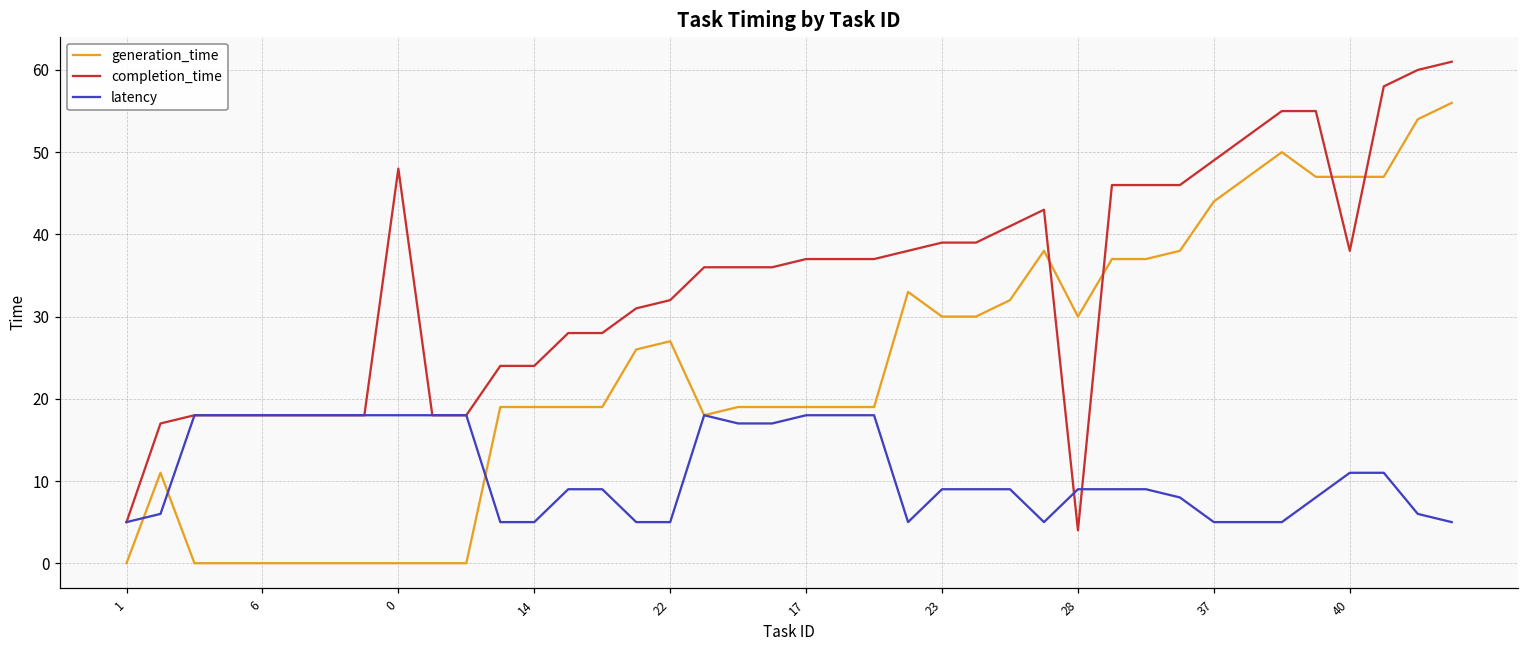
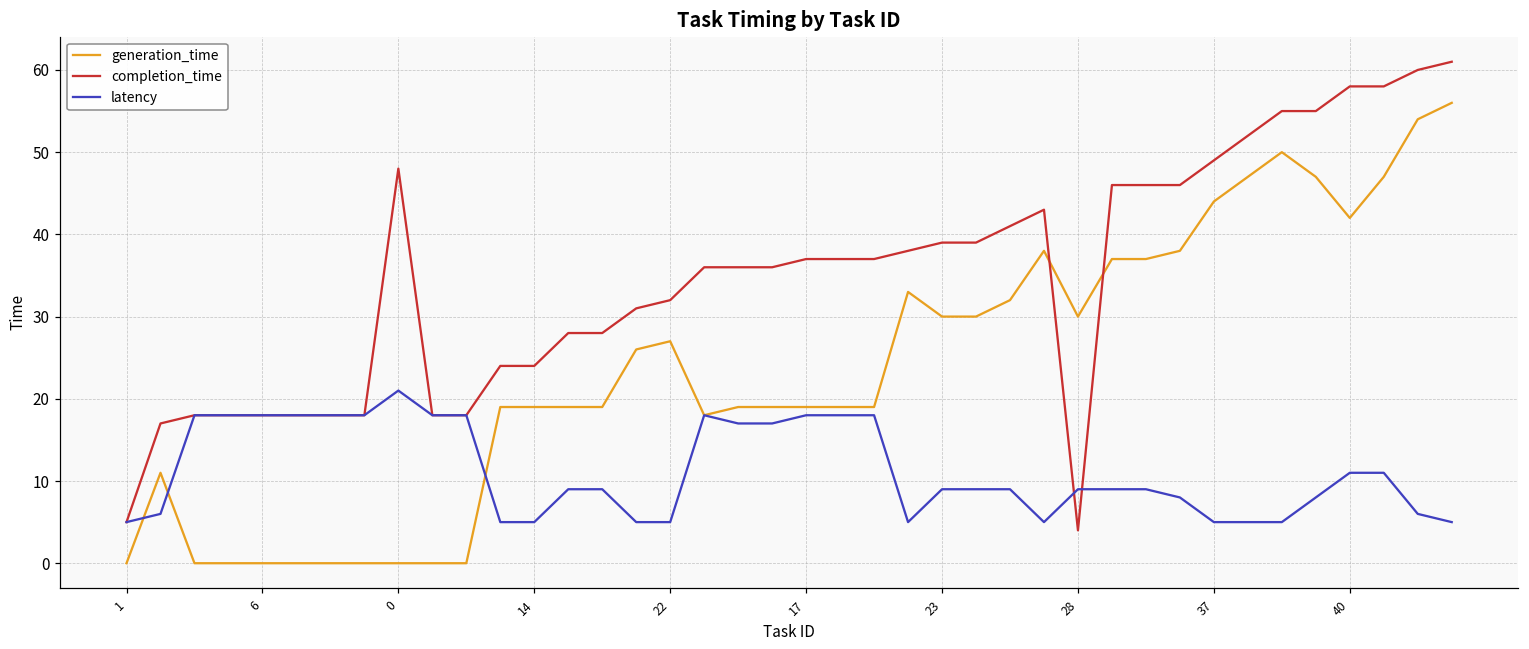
  {
    "generation_time": {
      "0": 0,
      "28": 30,
-     "40": 47
+     "40": 42
    },
    "completion_time": {
      "0": 48,
      "28": 4,
-     "40": 38
+     "40": 58
    },
    "latency": {
-     "0": 18,
+     "0": 21,
      "28": 9,
      "40": 11
    }
  }
